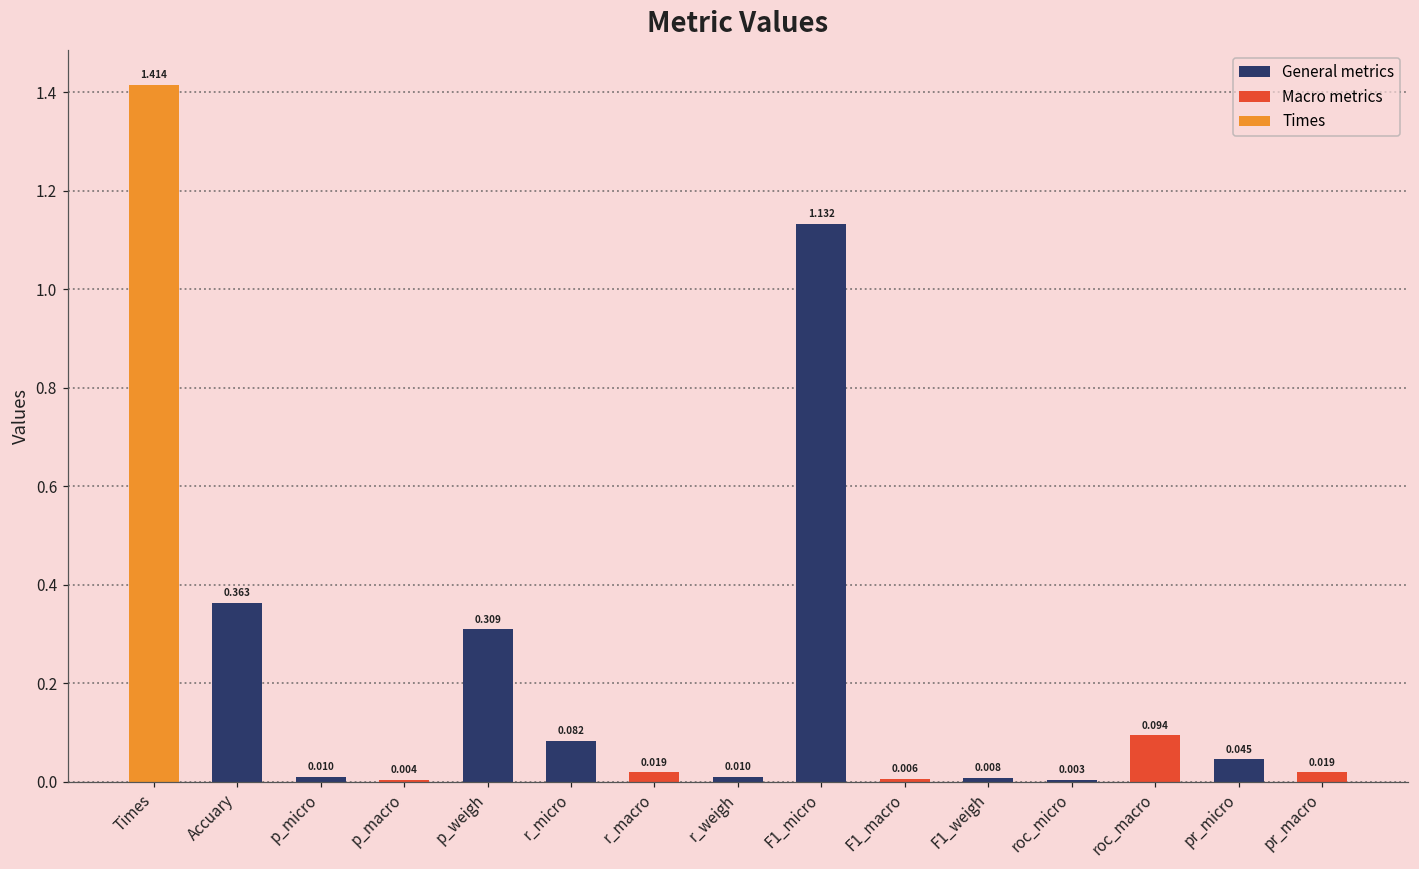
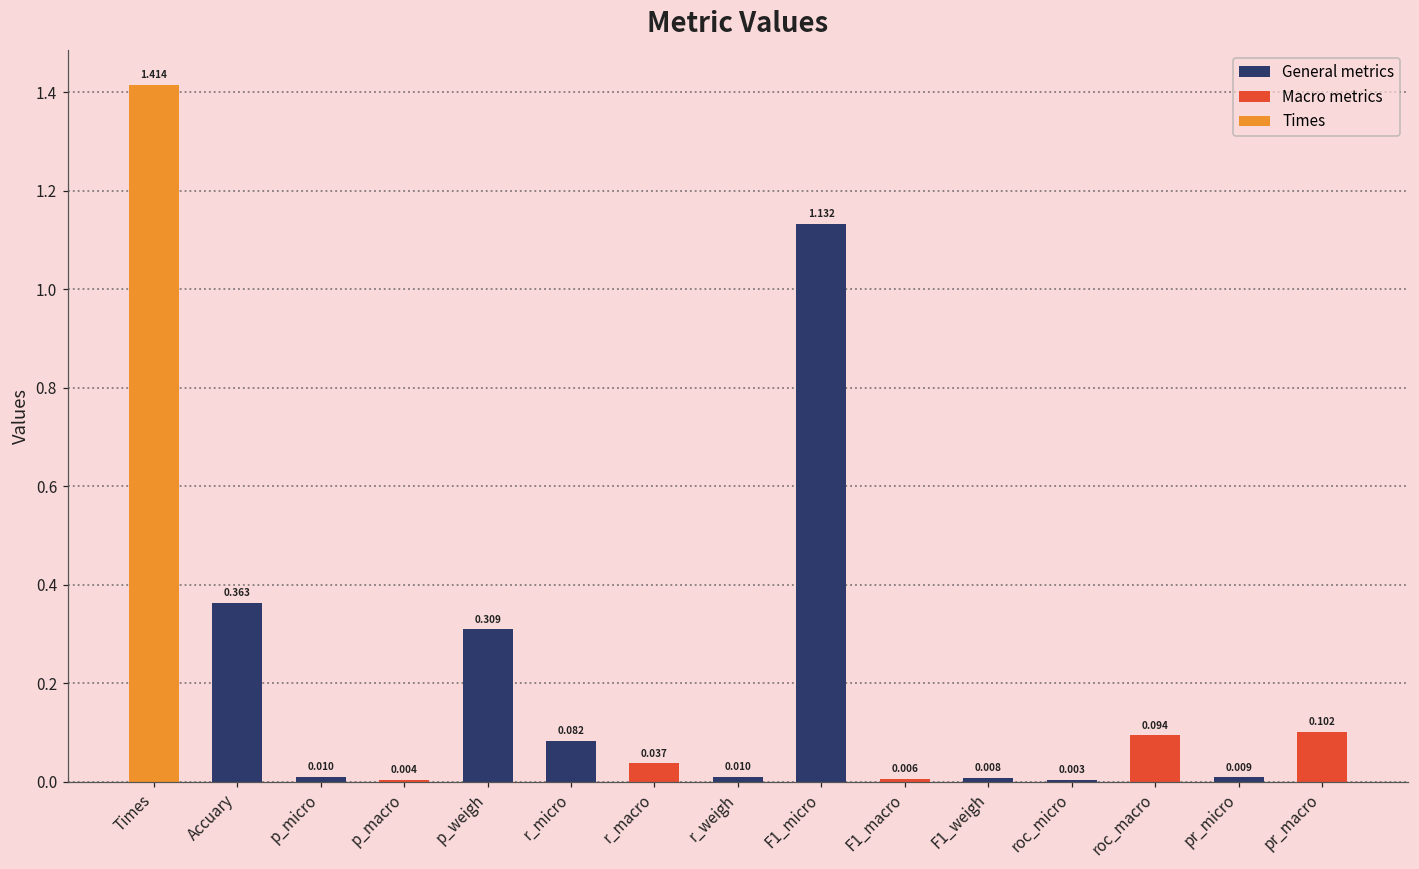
  {
    "Times": 1.414,
    "Accuary": 0.363,
    "p_micro": 0.010,
    "p_macro": 0.004,
    "p_weigh": 0.309,
    "r_micro": 0.082,
-   "r_macro": 0.019,
+   "r_macro": 0.037,
    "r_weigh": 0.010,
    "F1_micro": 1.132,
    "F1_macro": 0.006,
    "F1_weigh": 0.008,
    "roc_micro": 0.003,
    "roc_macro": 0.094,
-   "pr_micro": 0.045,
-   "pr_macro": 0.019
+   "pr_micro": 0.009,
+   "pr_macro": 0.102
  }
